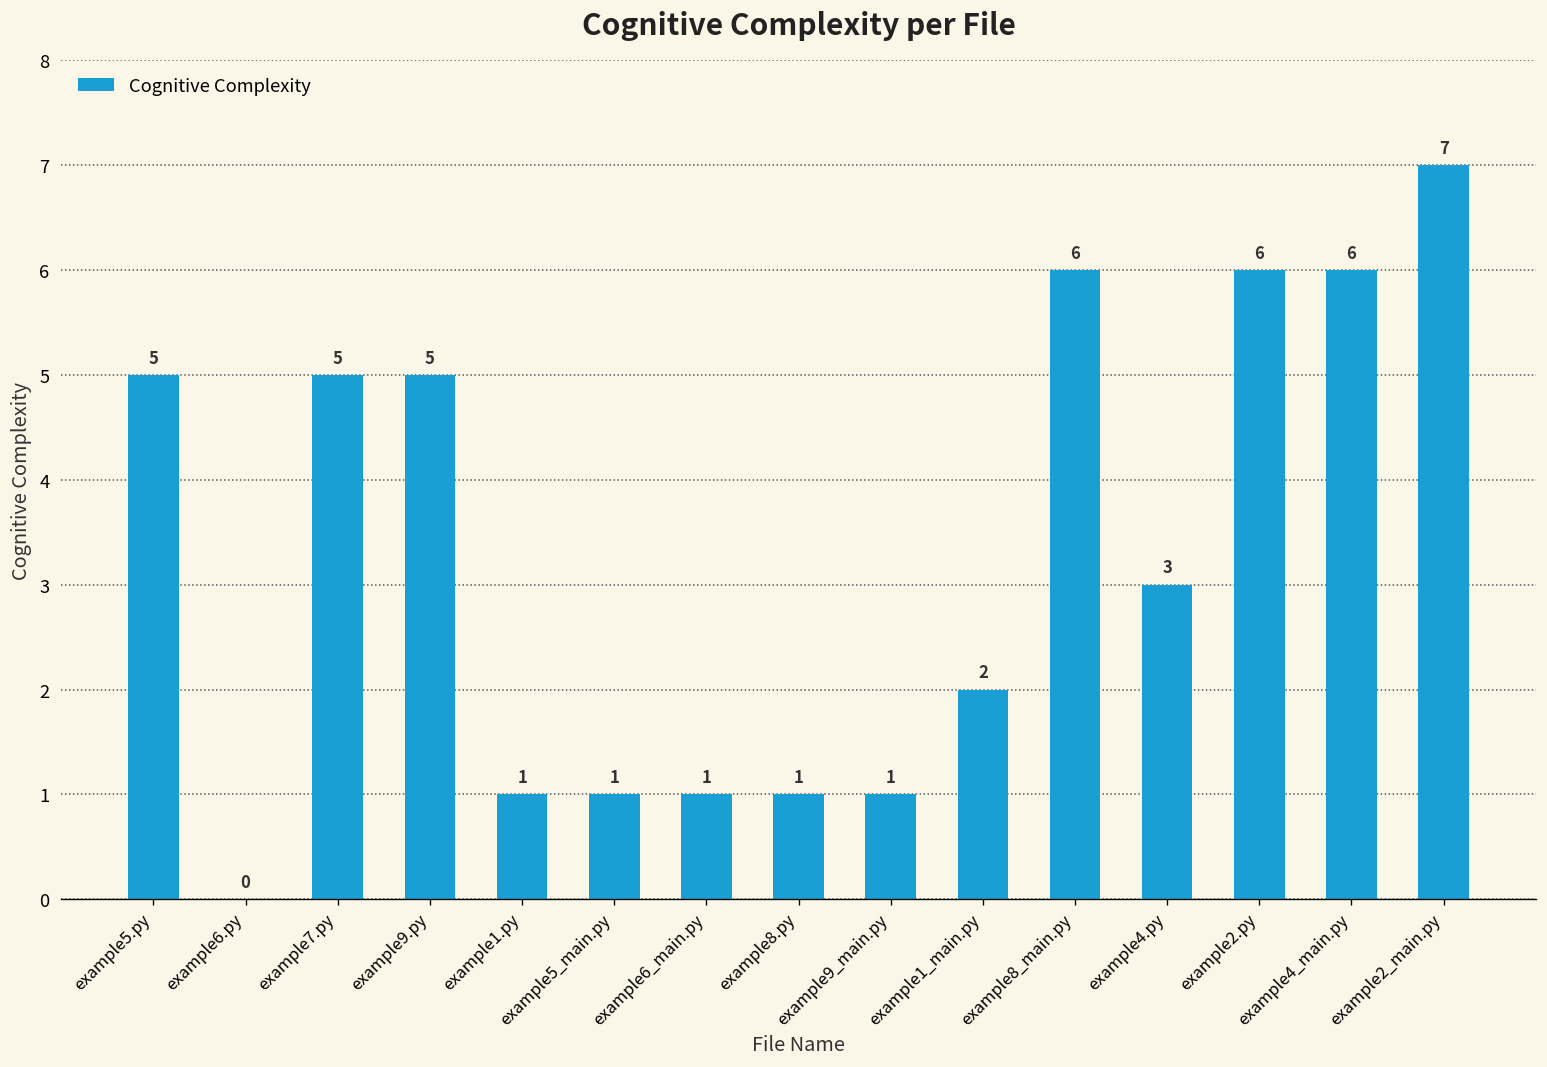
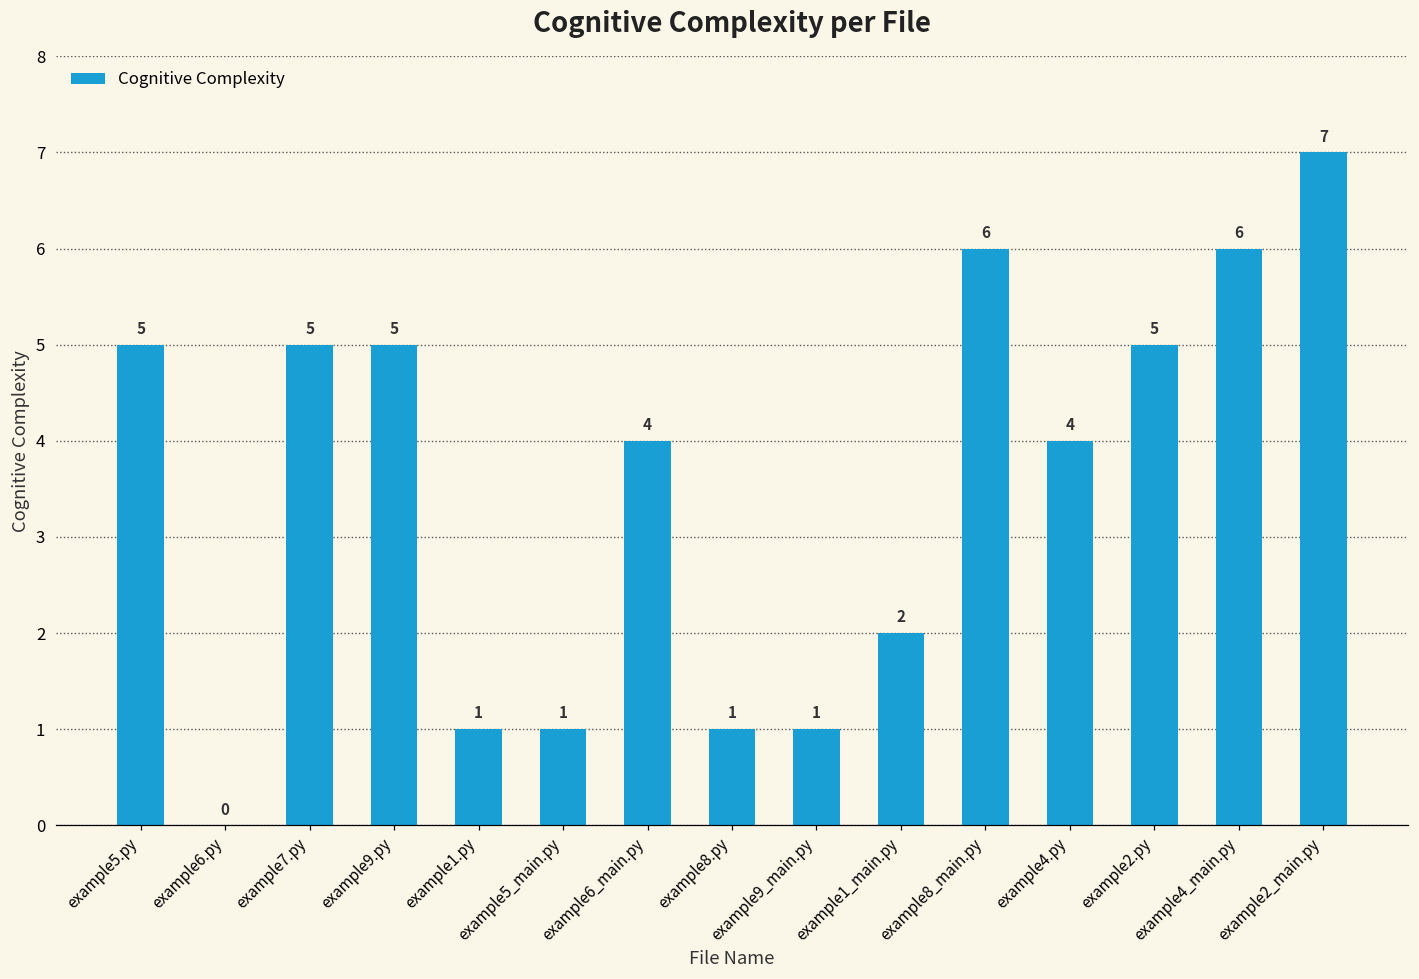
  {
    "example5.py": 5,
    "example6.py": 0,
    "example7.py": 5,
    "example9.py": 5,
    "example1.py": 1,
    "example5_main.py": 1,
-   "example6_main.py": 1,
+   "example6_main.py": 4,
    "example8.py": 1,
    "example9_main.py": 1,
    "example1_main.py": 2,
    "example8_main.py": 6,
-   "example4.py": 3,
-   "example2.py": 6,
+   "example4.py": 4,
+   "example2.py": 5,
    "example4_main.py": 6,
    "example2_main.py": 7
  }
